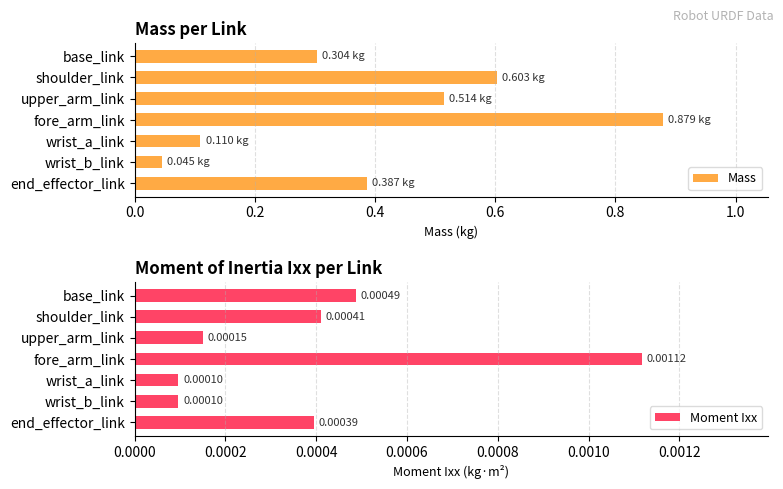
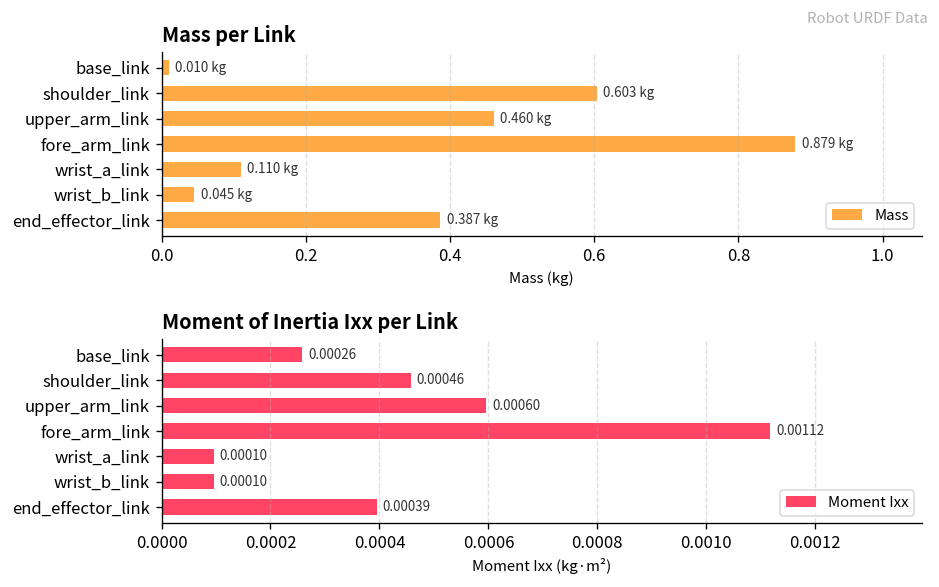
  {
    "Mass per Link": {
-     "base_link": 0.304,
+     "base_link": 0.010,
      "shoulder_link": 0.603,
-     "upper_arm_link": 0.514,
+     "upper_arm_link": 0.460,
      "fore_arm_link": 0.879,
      "wrist_a_link": 0.110,
      "wrist_b_link": 0.045,
      "end_effector_link": 0.387
    },
    "Moment of Inertia Ixx per Link": {
-     "base_link": 0.00049,
-     "shoulder_link": 0.00041,
-     "upper_arm_link": 0.00015,
+     "base_link": 0.00026,
+     "shoulder_link": 0.00046,
+     "upper_arm_link": 0.00060,
      "fore_arm_link": 0.00112,
      "wrist_a_link": 0.00010,
      "wrist_b_link": 0.00010,
      "end_effector_link": 0.00039
    }
  }
